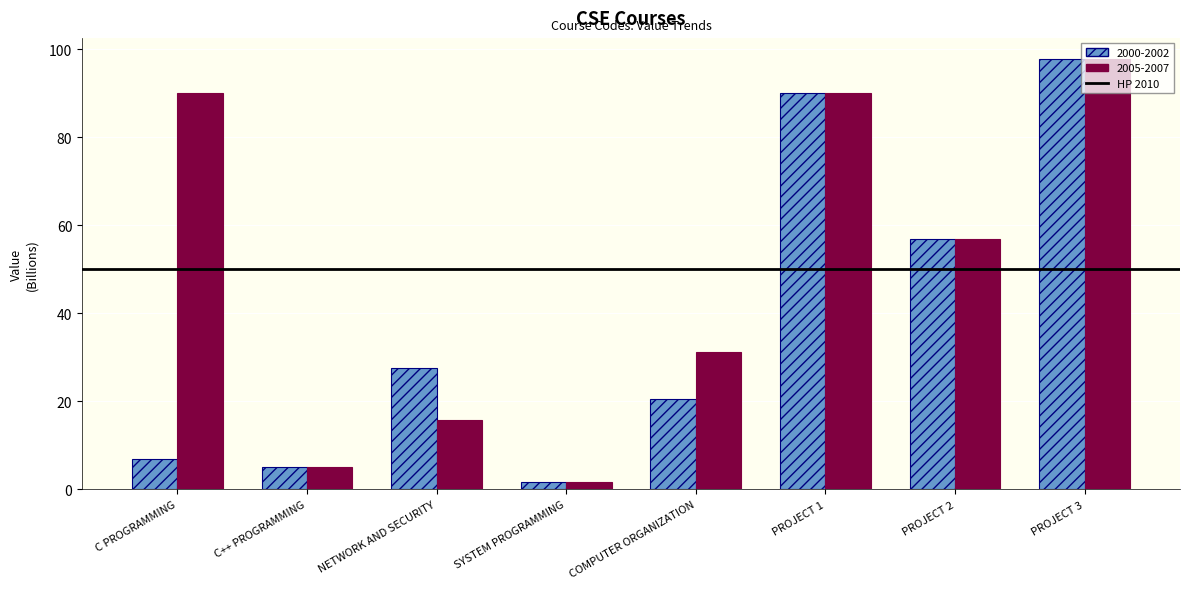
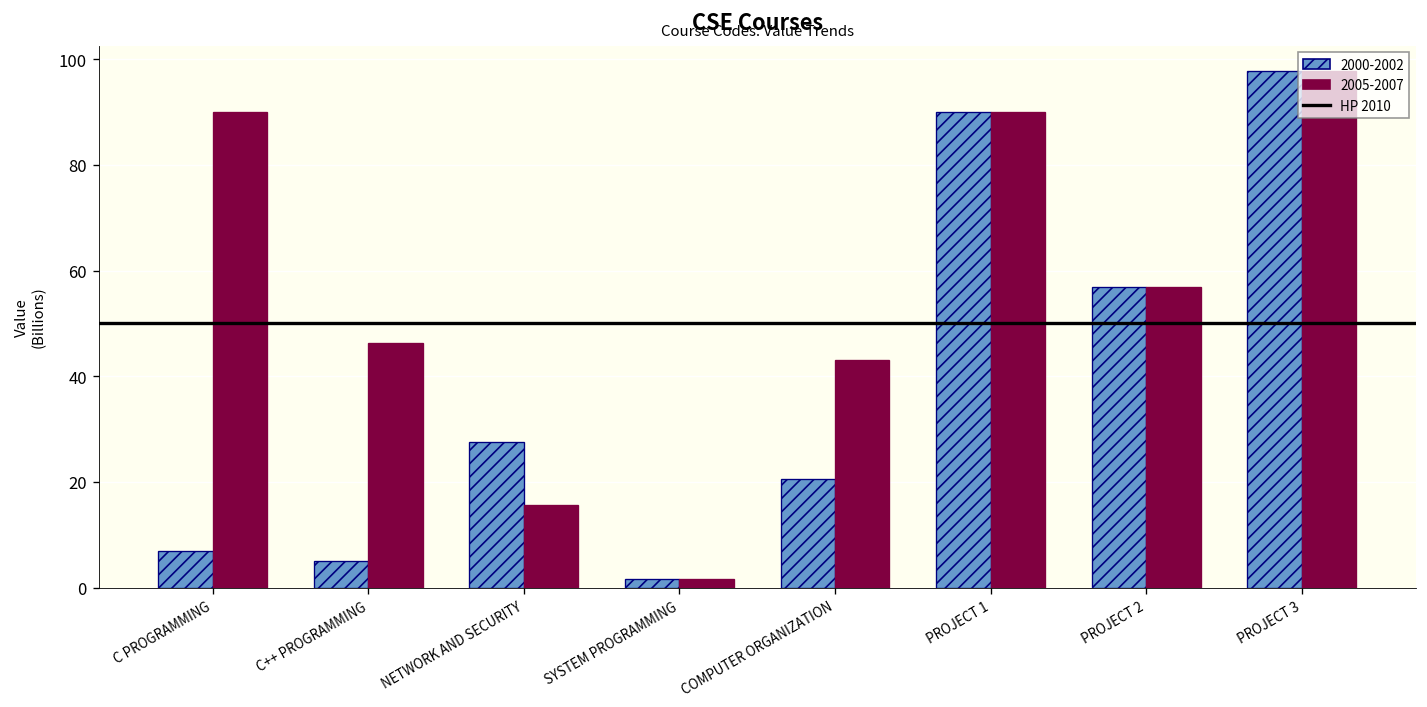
  {
    "2000-2002": {
      "C PROGRAMMING": 7,
      "C++ PROGRAMMING": 5,
      "NETWORK AND SECURITY": 28,
      "SYSTEM PROGRAMMING": 2,
      "COMPUTER ORGANIZATION": 20,
      "PROJECT 1": 90,
      "PROJECT 2": 57,
      "PROJECT 3": 98
    },
    "2005-2007": {
      "C PROGRAMMING": 90,
-     "C++ PROGRAMMING": 5,
+     "C++ PROGRAMMING": 46,
      "NETWORK AND SECURITY": 16,
      "SYSTEM PROGRAMMING": 2,
-     "COMPUTER ORGANIZATION": 31,
+     "COMPUTER ORGANIZATION": 43,
      "PROJECT 1": 90,
      "PROJECT 2": 57
    }
  }
